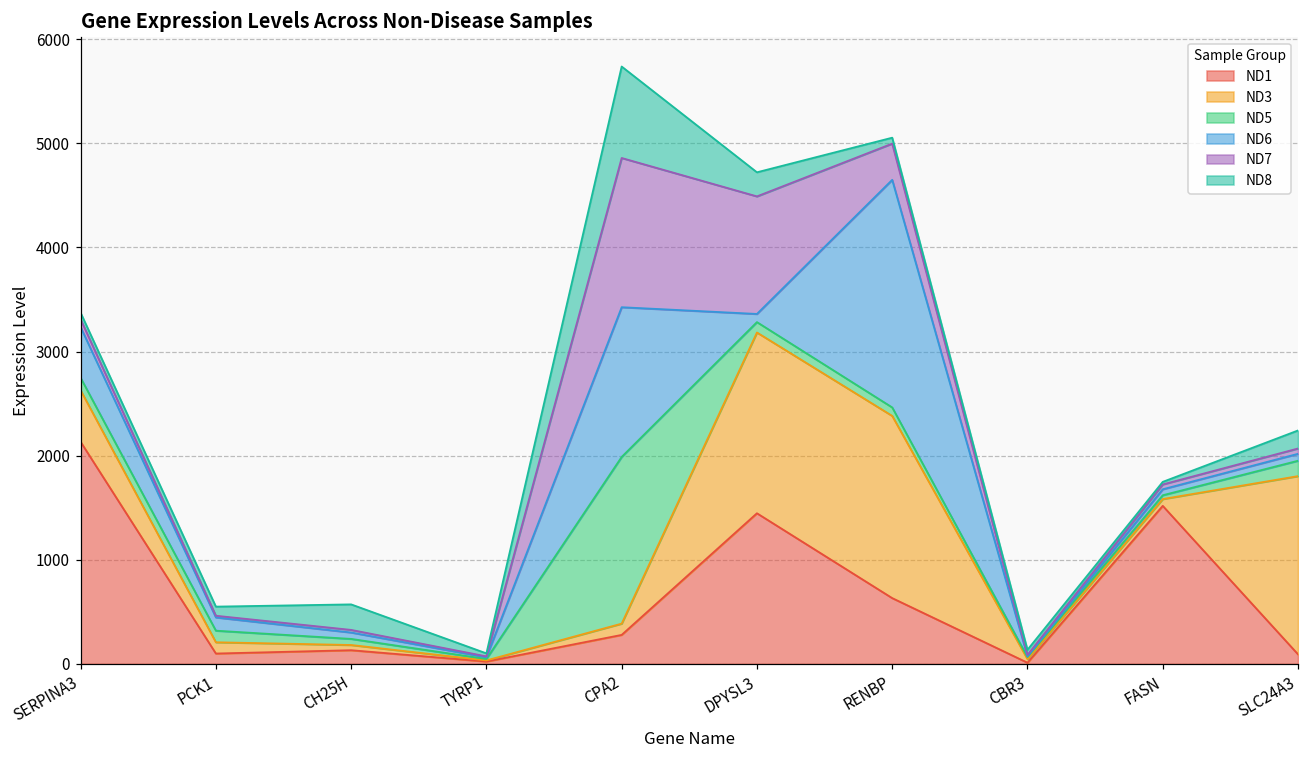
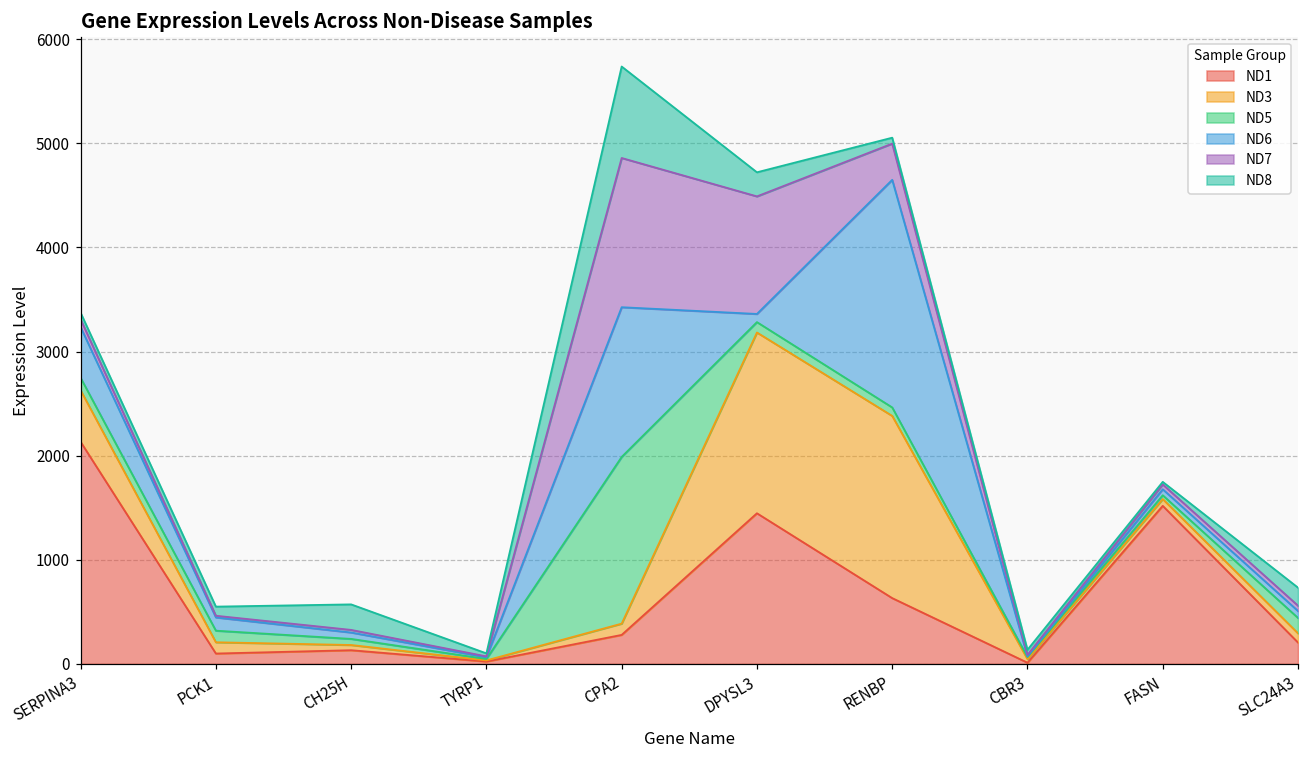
  {
    "ND1": {
      "SERPINA3": 2100,
      "PCK1": 100,
      "CH25H": 100,
      "CPA2": 300,
      "DPYSL3": 1400,
      "RENBP": 600,
      "CBR3": 0,
      "FASN": 1500,
-     "SLC24A3": 100
+     "SLC24A3": 200
    },
    "ND3": {
      "SERPINA3": 500,
      "PCK1": 100,
      "CH25H": 100,
      "CPA2": 100,
      "DPYSL3": 1700,
      "RENBP": 1800,
      "FASN": 100,
-     "SLC24A3": 1700
+     "SLC24A3": 100
    },
    "ND6": {
      "SERPINA3": 500,
      "CPA2": 1400,
      "DPYSL3": 100,
      "RENBP": 2200,
      "FASN": 100,
      "SLC24A3": 100
    },
    "ND7": {
      "SERPINA3": 100,
      "CPA2": 1400,
      "DPYSL3": 1100,
      "RENBP": 300,
      "SLC24A3": 100
    }
  }
